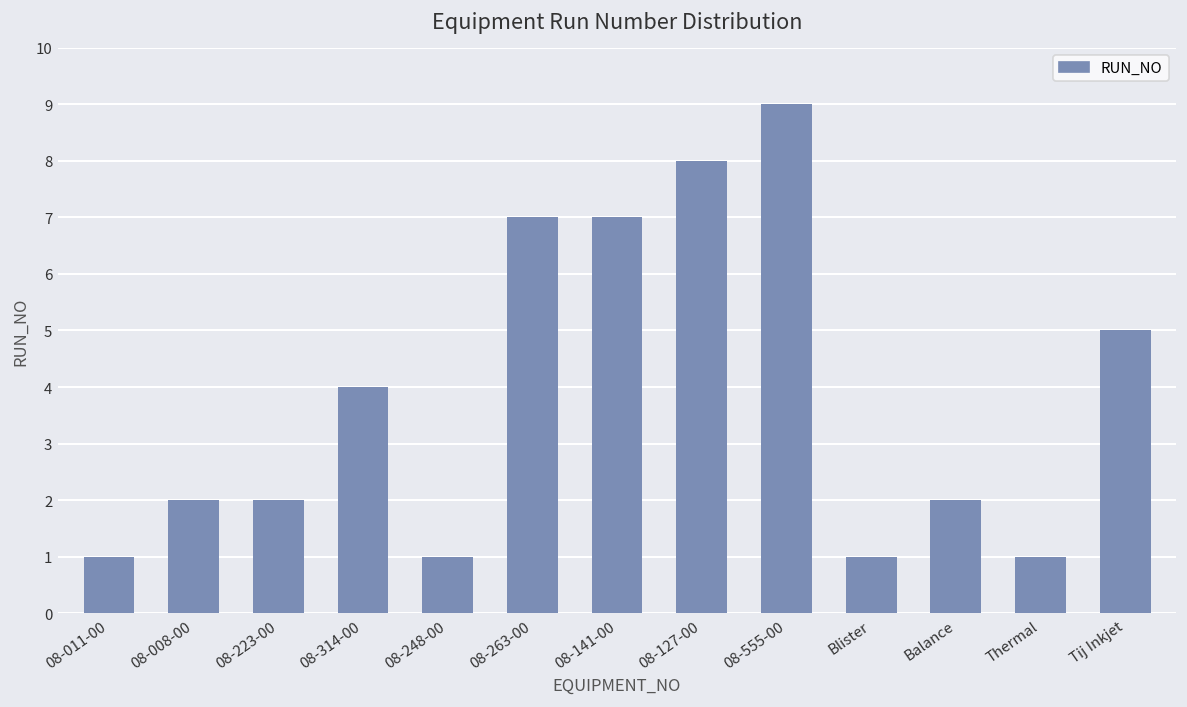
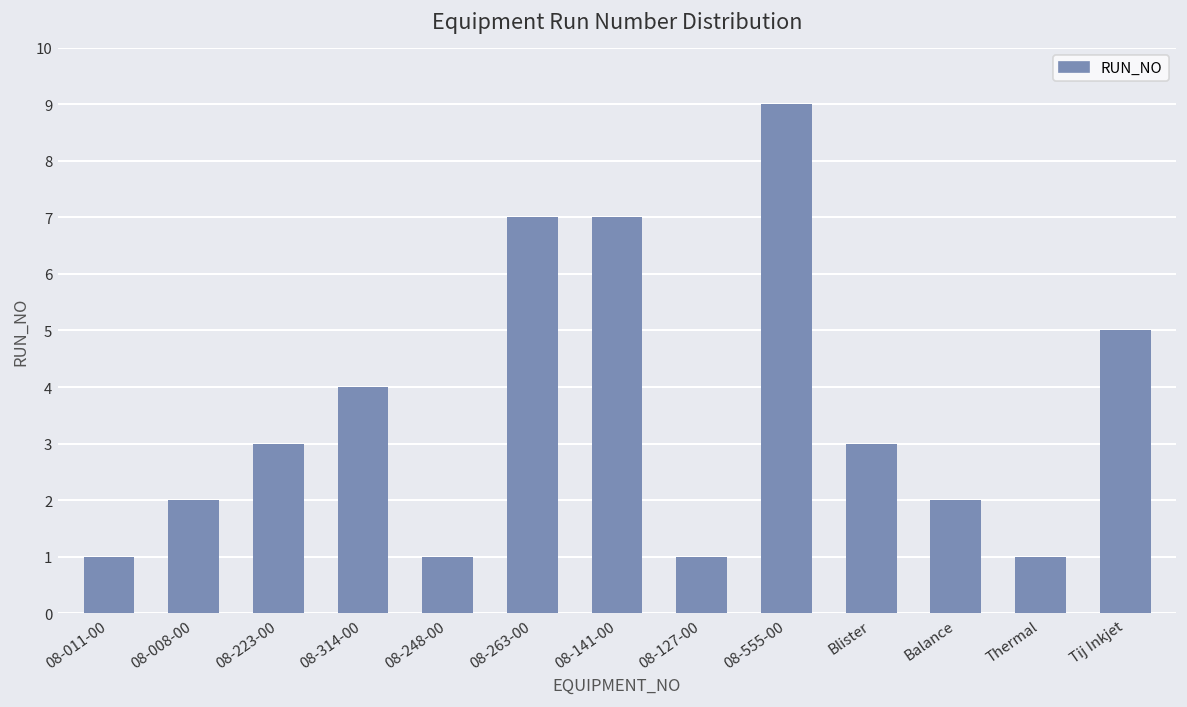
  {
    "08-011-00": 1,
    "08-008-00": 2,
-   "08-223-00": 2,
+   "08-223-00": 3,
    "08-314-00": 4,
    "08-248-00": 1,
    "08-263-00": 7,
    "08-141-00": 7,
-   "08-127-00": 8,
+   "08-127-00": 1,
    "08-555-00": 9,
-   "Blister": 1,
+   "Blister": 3,
    "Balance": 2,
    "Thermal": 1,
    "Tij Inkjet": 5
  }
